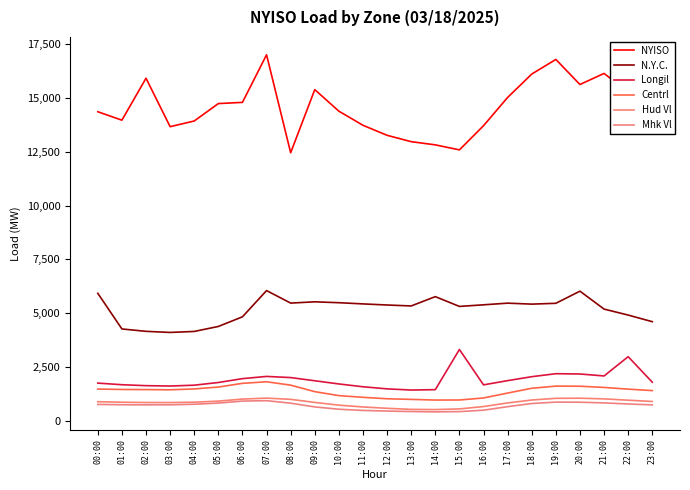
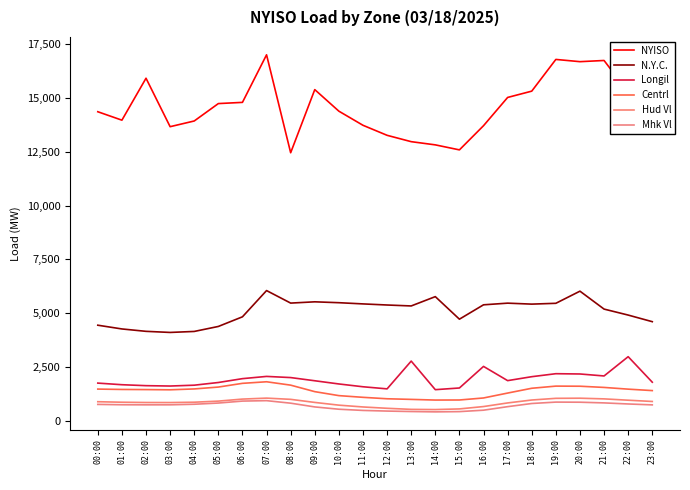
  {
    "NYISO": {
      "00:00": "14,400",
      "01:00": "14,000",
      "02:00": "15,900",
      "03:00": "13,700",
      "04:00": "13,900",
      "05:00": "14,700",
      "06:00": "14,800",
      "07:00": "17,000",
      "08:00": "12,500",
      "09:00": "15,400",
      "10:00": "14,400",
      "11:00": "13,700",
      "12:00": "13,300",
      "13:00": "13,000",
      "14:00": "12,800",
      "15:00": "12,600",
      "16:00": "13,700",
      "17:00": "15,000",
-     "18:00": "16,100",
+     "18:00": "15,300",
      "19:00": "16,800",
-     "20:00": "15,600",
-     "21:00": "16,100"
+     "20:00": "16,700",
+     "21:00": "16,700"
    },
    "N.Y.C.": {
-     "00:00": "5,900",
+     "00:00": "4,400",
      "01:00": "4,300",
      "02:00": "4,200",
      "03:00": "4,100",
      "04:00": "4,100",
      "05:00": "4,400",
      "06:00": "4,800",
      "07:00": "6,000",
      "08:00": "5,500",
      "09:00": "5,500",
      "10:00": "5,500",
      "11:00": "5,400",
      "12:00": "5,400",
      "13:00": "5,300",
      "14:00": "5,800",
-     "15:00": "5,300",
+     "15:00": "4,700",
      "16:00": "5,400",
      "17:00": "5,500",
      "18:00": "5,400",
      "19:00": "5,500",
      "20:00": "6,000",
      "21:00": "5,200",
      "22:00": "4,900",
      "23:00": "4,600"
    },
    "Longil": {
      "00:00": "1,700",
      "01:00": "1,700",
      "02:00": "1,600",
      "03:00": "1,600",
      "04:00": "1,700",
      "05:00": "1,800",
      "06:00": "2,000",
      "07:00": "2,100",
      "08:00": "2,000",
      "09:00": "1,900",
      "10:00": "1,700",
      "11:00": "1,600",
      "12:00": "1,500",
-     "13:00": "1,400",
+     "13:00": "2,800",
      "14:00": "1,400",
-     "15:00": "3,300",
-     "16:00": "1,700",
+     "15:00": "1,500",
+     "16:00": "2,500",
      "17:00": "1,900",
      "18:00": "2,000",
      "19:00": "2,200",
      "20:00": "2,200",
      "21:00": "2,100",
      "22:00": "3,000",
      "23:00": "1,800"
    }
  }
